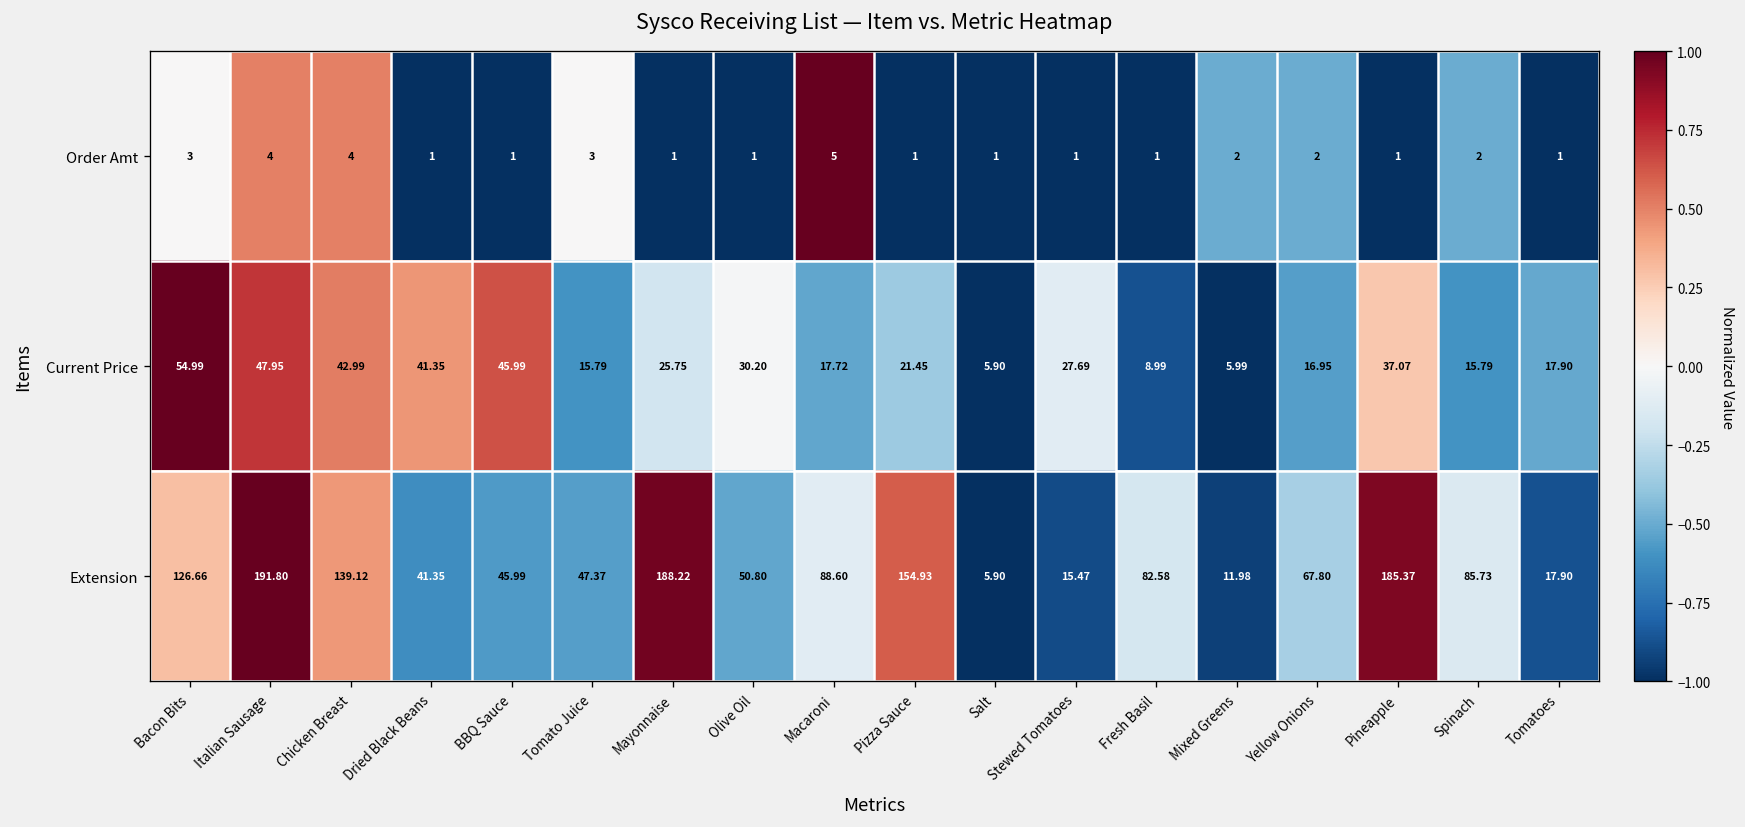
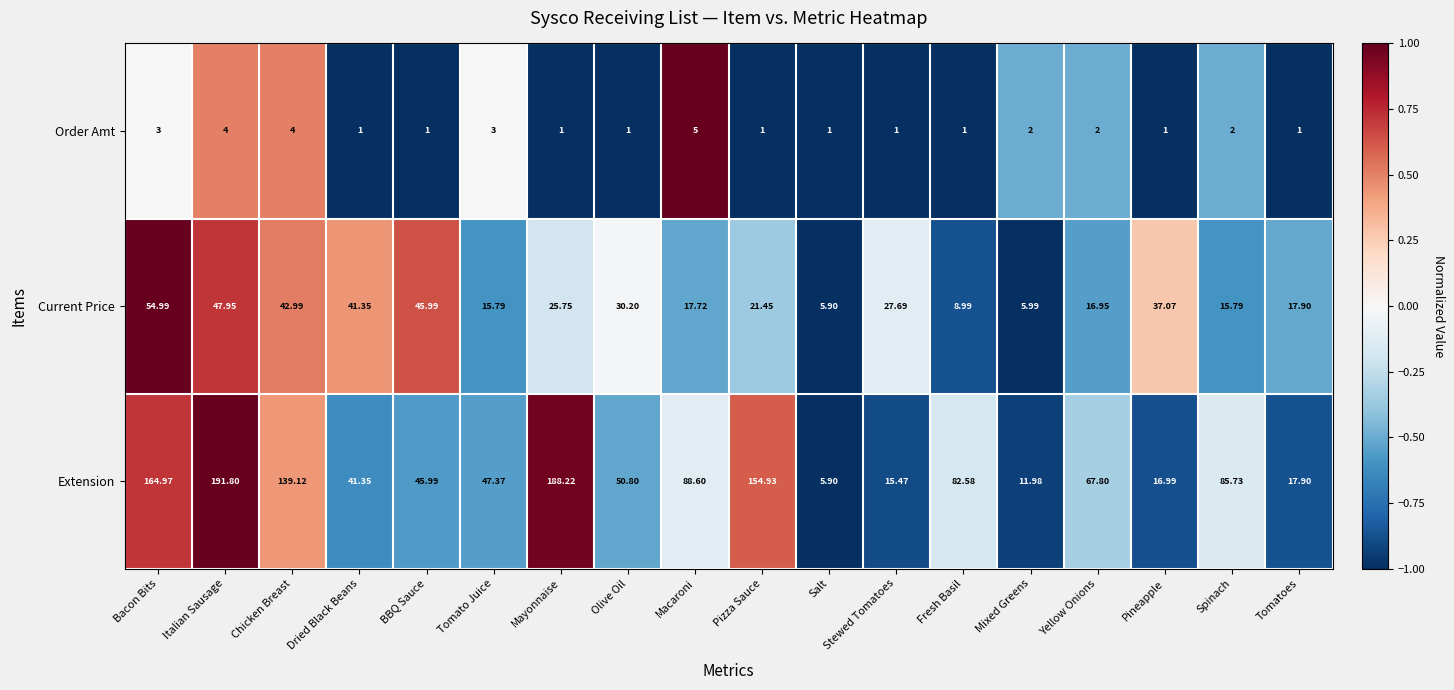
  {
    "Order Amt": {
      "Bacon Bits": 3,
      "Italian Sausage": 4,
      "Chicken Breast": 4,
      "Dried Black Beans": 1,
      "BBQ Sauce": 1,
      "Tomato Juice": 3,
      "Mayonnaise": 1,
      "Olive Oil": 1,
      "Macaroni": 5,
      "Pizza Sauce": 1,
      "Salt": 1,
      "Stewed Tomatoes": 1,
      "Fresh Basil": 1,
      "Mixed Greens": 2,
      "Yellow Onions": 2,
      "Pineapple": 1,
      "Spinach": 2,
      "Tomatoes": 1
    },
    "Current Price": {
      "Bacon Bits": 54.99,
      "Italian Sausage": 47.95,
      "Chicken Breast": 42.99,
      "Dried Black Beans": 41.35,
      "BBQ Sauce": 45.99,
      "Tomato Juice": 15.79,
      "Mayonnaise": 25.75,
      "Olive Oil": 30.20,
      "Macaroni": 17.72,
      "Pizza Sauce": 21.45,
      "Salt": 5.90,
      "Stewed Tomatoes": 27.69,
      "Fresh Basil": 8.99,
      "Mixed Greens": 5.99,
      "Yellow Onions": 16.95,
      "Pineapple": 37.07,
      "Spinach": 15.79,
      "Tomatoes": 17.90
    },
    "Extension": {
-     "Bacon Bits": 126.66,
+     "Bacon Bits": 164.97,
      "Italian Sausage": 191.80,
      "Chicken Breast": 139.12,
      "Dried Black Beans": 41.35,
      "BBQ Sauce": 45.99,
      "Tomato Juice": 47.37,
      "Mayonnaise": 188.22,
      "Olive Oil": 50.80,
      "Macaroni": 88.60,
      "Pizza Sauce": 154.93,
      "Salt": 5.90,
      "Stewed Tomatoes": 15.47,
      "Fresh Basil": 82.58,
      "Mixed Greens": 11.98,
      "Yellow Onions": 67.80,
-     "Pineapple": 185.37,
+     "Pineapple": 16.99,
      "Spinach": 85.73,
      "Tomatoes": 17.90
    }
  }
